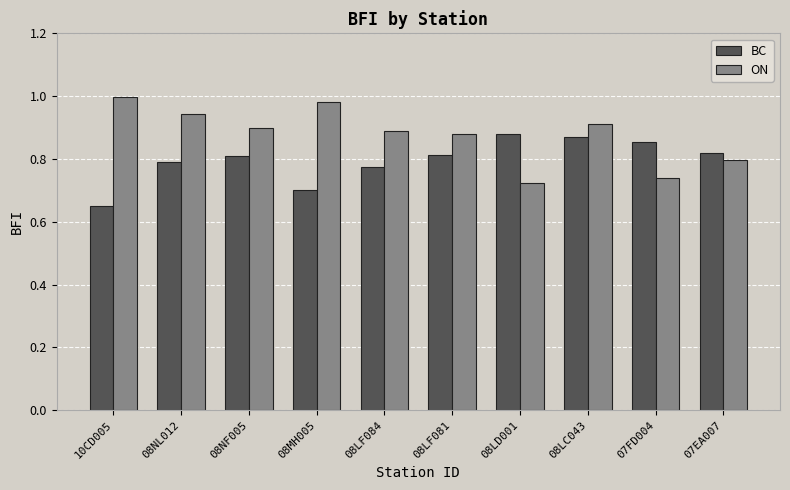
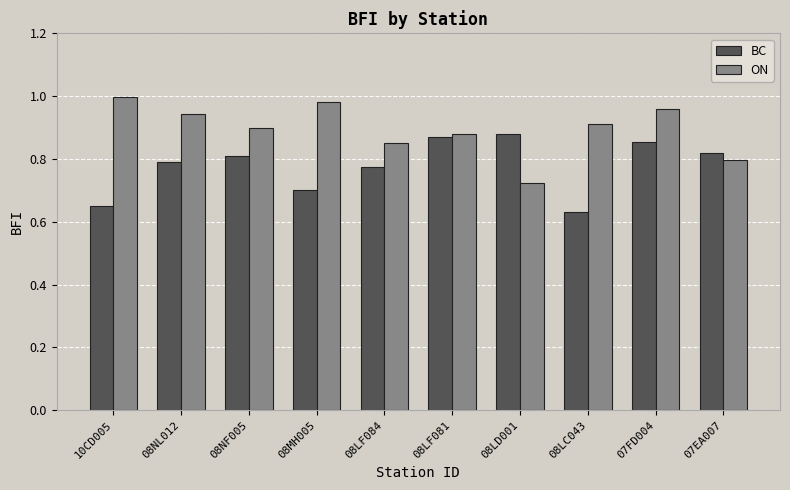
  {
    "BC": {
      "10CD005": 0.65,
      "08NL012": 0.79,
      "08NF005": 0.81,
      "08MH005": 0.70,
      "08LF084": 0.77,
-     "08LF081": 0.81,
+     "08LF081": 0.87,
      "08LD001": 0.88,
-     "08LC043": 0.87,
+     "08LC043": 0.63,
      "07FD004": 0.85,
      "07EA007": 0.82
    },
    "ON": {
      "10CD005": 1.00,
      "08NL012": 0.94,
      "08NF005": 0.90,
      "08MH005": 0.98,
-     "08LF084": 0.89,
+     "08LF084": 0.85,
      "08LF081": 0.88,
      "08LD001": 0.73,
      "08LC043": 0.91,
-     "07FD004": 0.74,
+     "07FD004": 0.96,
      "07EA007": 0.80
    }
  }
